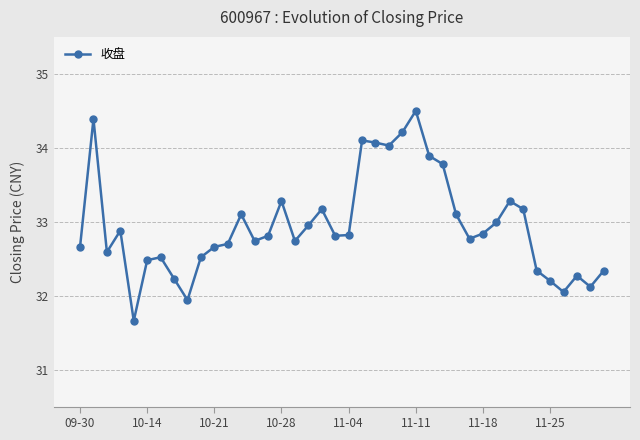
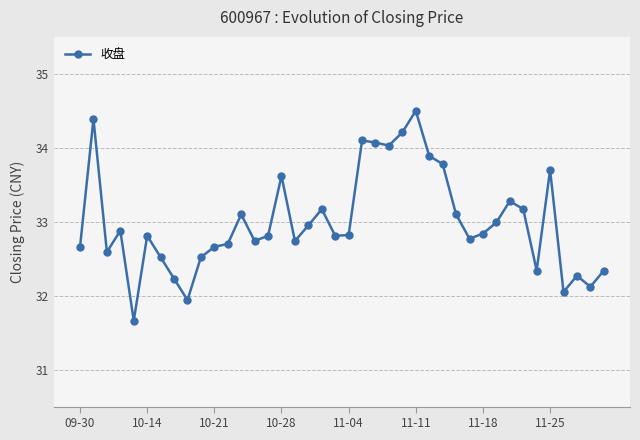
  {
    "09-30": 32.7,
-   "10-14": 32.5,
+   "10-14": 32.8,
    "10-21": 32.7,
-   "10-28": 33.3,
+   "10-28": 33.6,
    "11-04": 32.8,
    "11-11": 34.5,
    "11-18": 32.8,
-   "11-25": 32.2
+   "11-25": 33.7
  }
